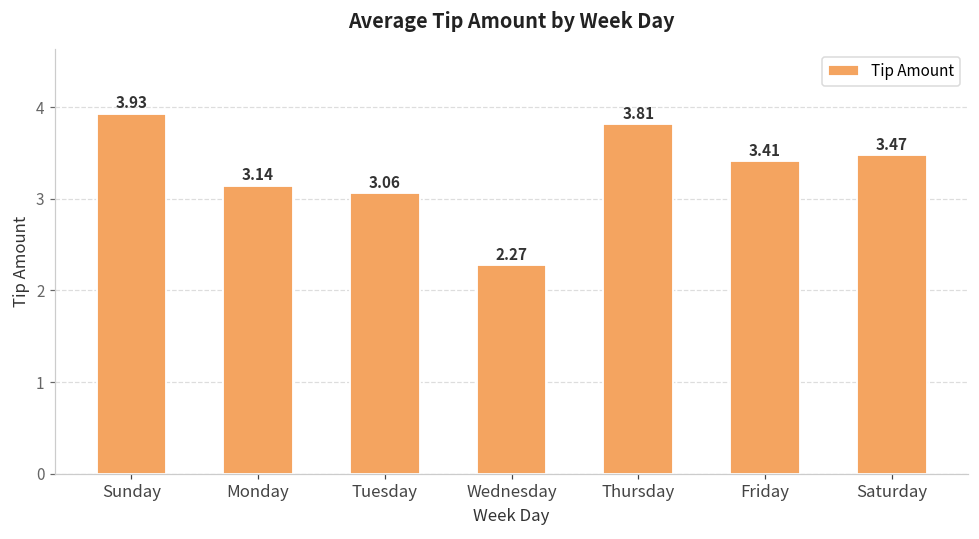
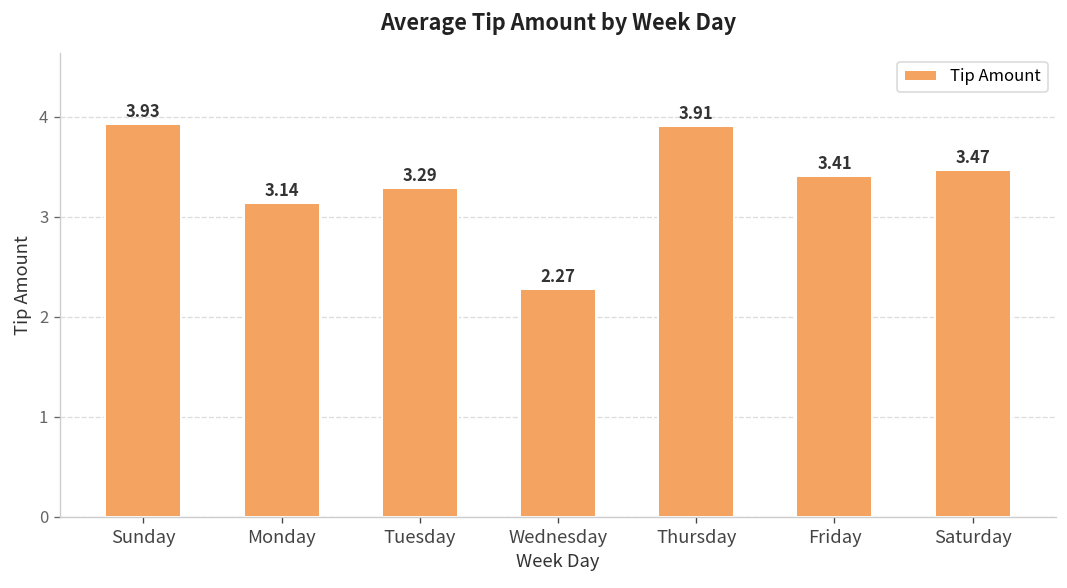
  {
    "Sunday": 3.93,
    "Monday": 3.14,
-   "Tuesday": 3.06,
+   "Tuesday": 3.29,
    "Wednesday": 2.27,
-   "Thursday": 3.81,
+   "Thursday": 3.91,
    "Friday": 3.41,
    "Saturday": 3.47
  }
